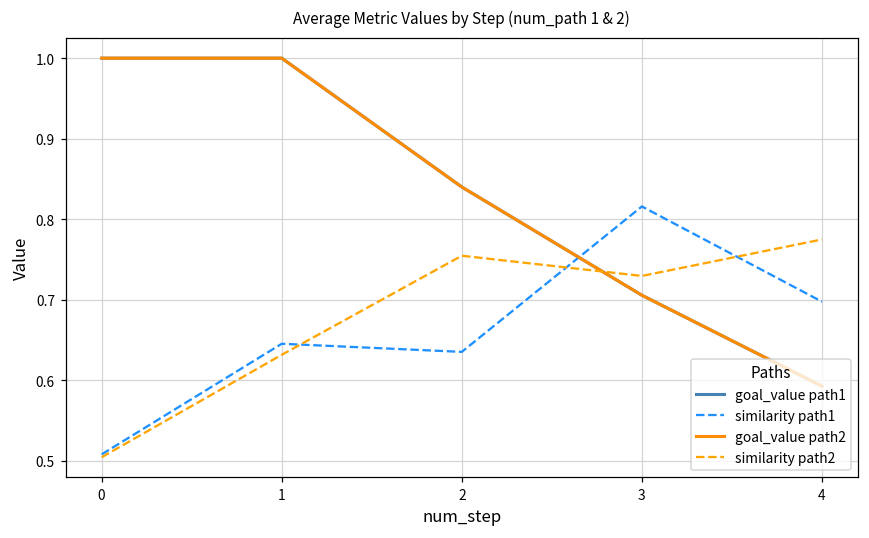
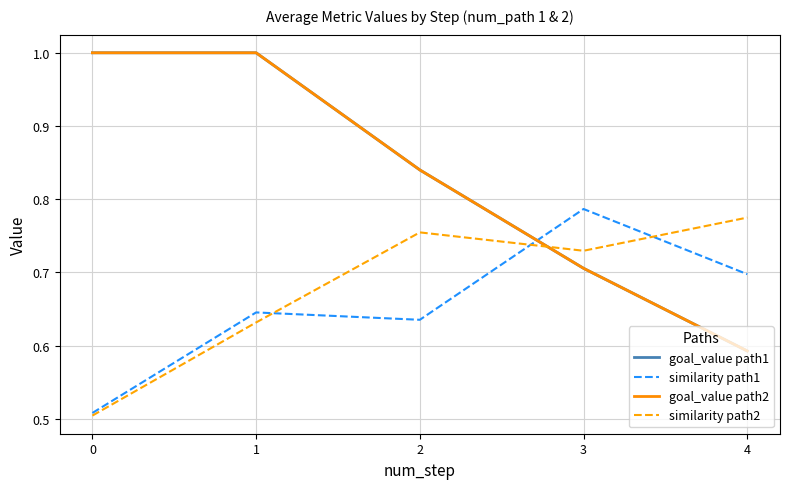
  {
    "similarity path1": {
      "0": 0.51,
      "1": 0.65,
      "2": 0.64,
-     "3": 0.82,
+     "3": 0.79,
      "4": 0.70
    }
  }
